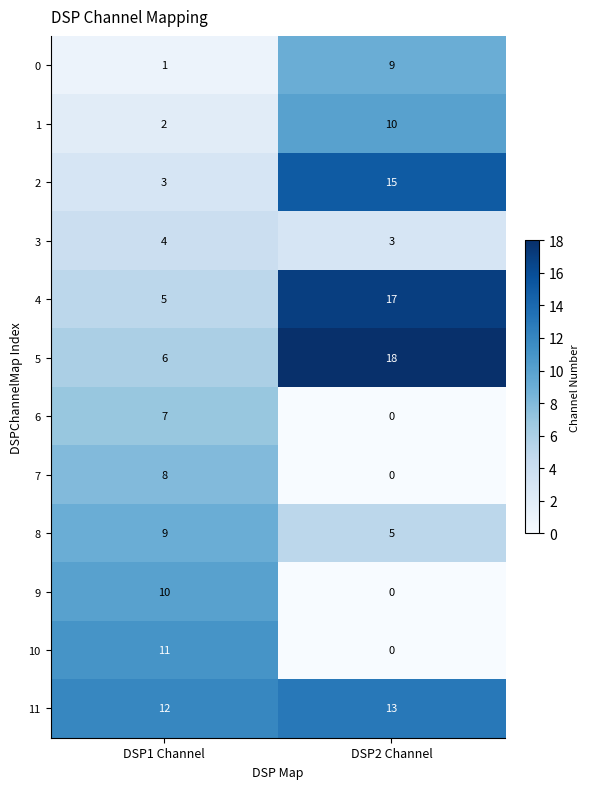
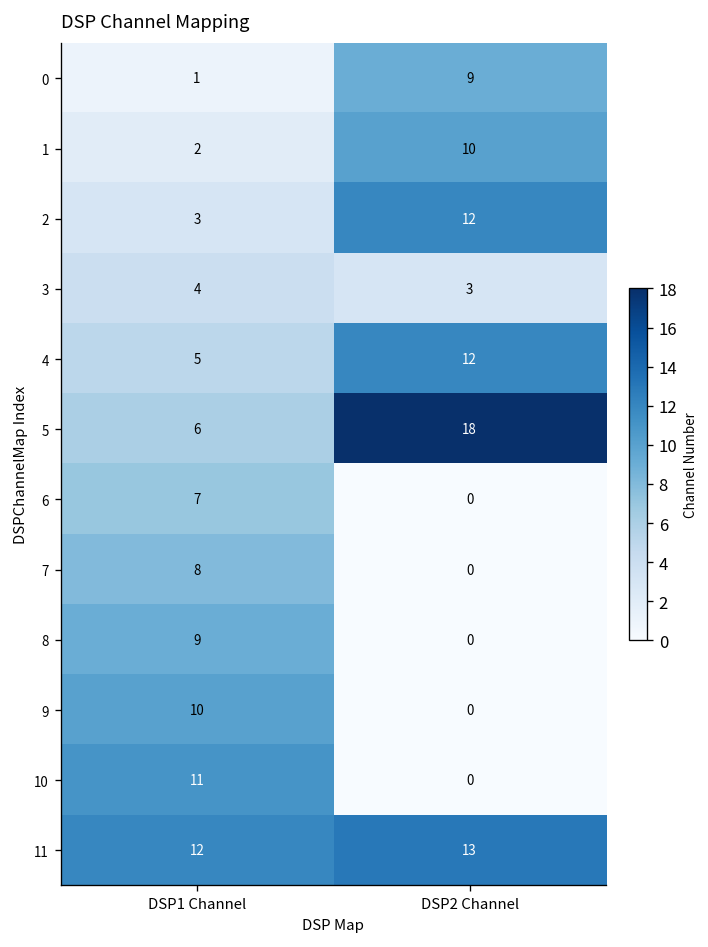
  {
    "0": {
      "DSP1 Channel": 1,
      "DSP2 Channel": 9
    },
    "1": {
      "DSP1 Channel": 2,
      "DSP2 Channel": 10
    },
    "2": {
      "DSP1 Channel": 3,
-     "DSP2 Channel": 15
+     "DSP2 Channel": 12
    },
    "3": {
      "DSP1 Channel": 4,
      "DSP2 Channel": 3
    },
    "4": {
      "DSP1 Channel": 5,
-     "DSP2 Channel": 17
+     "DSP2 Channel": 12
    },
    "5": {
      "DSP1 Channel": 6,
      "DSP2 Channel": 18
    },
    "6": {
      "DSP1 Channel": 7,
      "DSP2 Channel": 0
    },
    "7": {
      "DSP1 Channel": 8,
      "DSP2 Channel": 0
    },
    "8": {
      "DSP1 Channel": 9,
-     "DSP2 Channel": 5
+     "DSP2 Channel": 0
    },
    "9": {
      "DSP1 Channel": 10,
      "DSP2 Channel": 0
    },
    "10": {
      "DSP1 Channel": 11,
      "DSP2 Channel": 0
    },
    "11": {
      "DSP1 Channel": 12,
      "DSP2 Channel": 13
    }
  }
